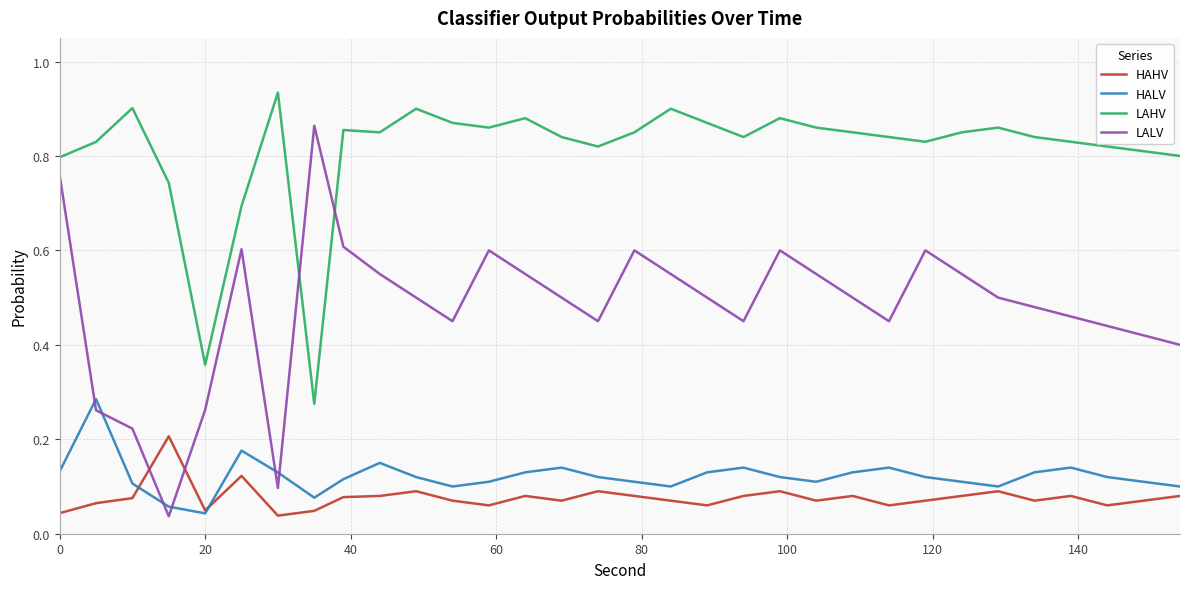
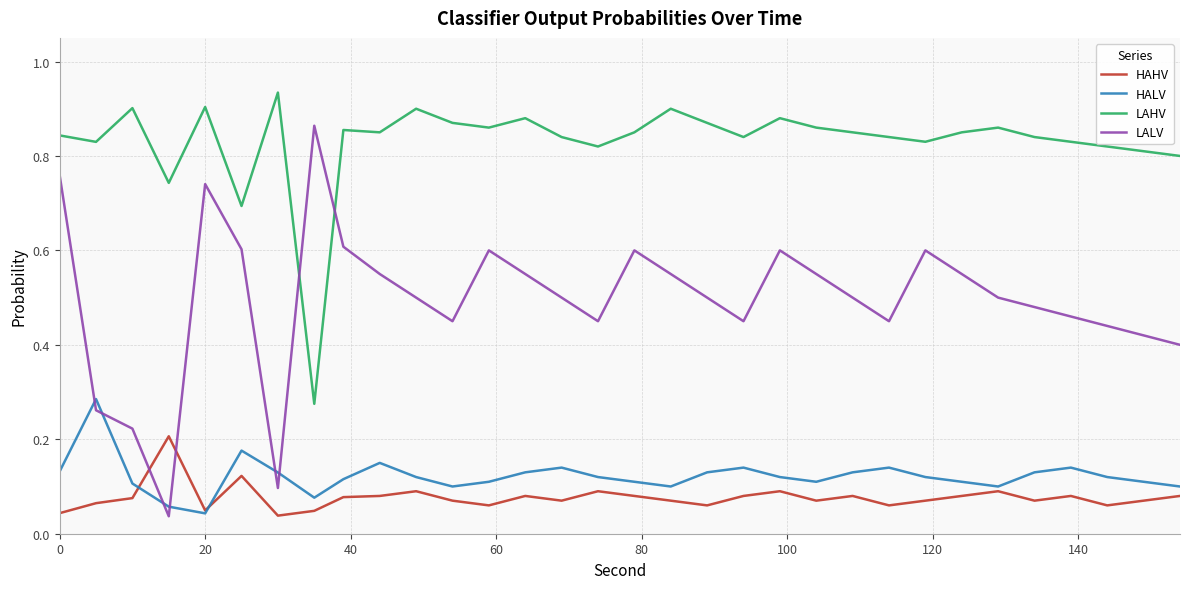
  {
    "HAHV": {
      "0": 0.04,
      "20": 0.05
    },
    "HALV": {
      "0": 0.13,
      "20": 0.04
    },
    "LAHV": {
-     "0": 0.80,
-     "20": 0.36
+     "0": 0.84,
+     "20": 0.90
    },
    "LALV": {
      "0": 0.76,
-     "20": 0.26
+     "20": 0.74
    }
  }
